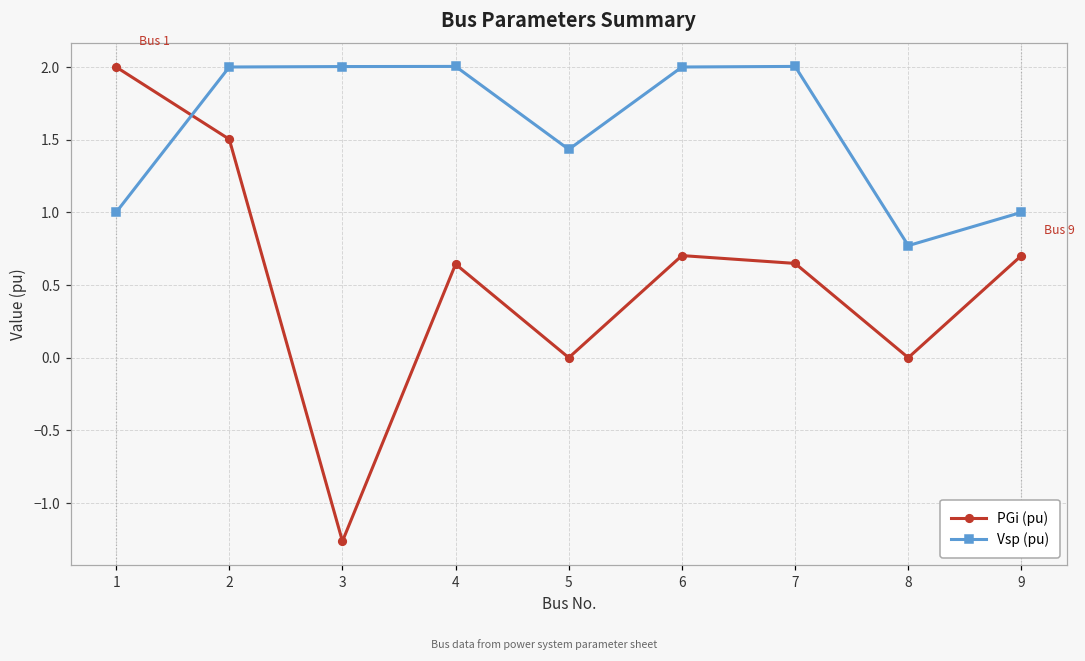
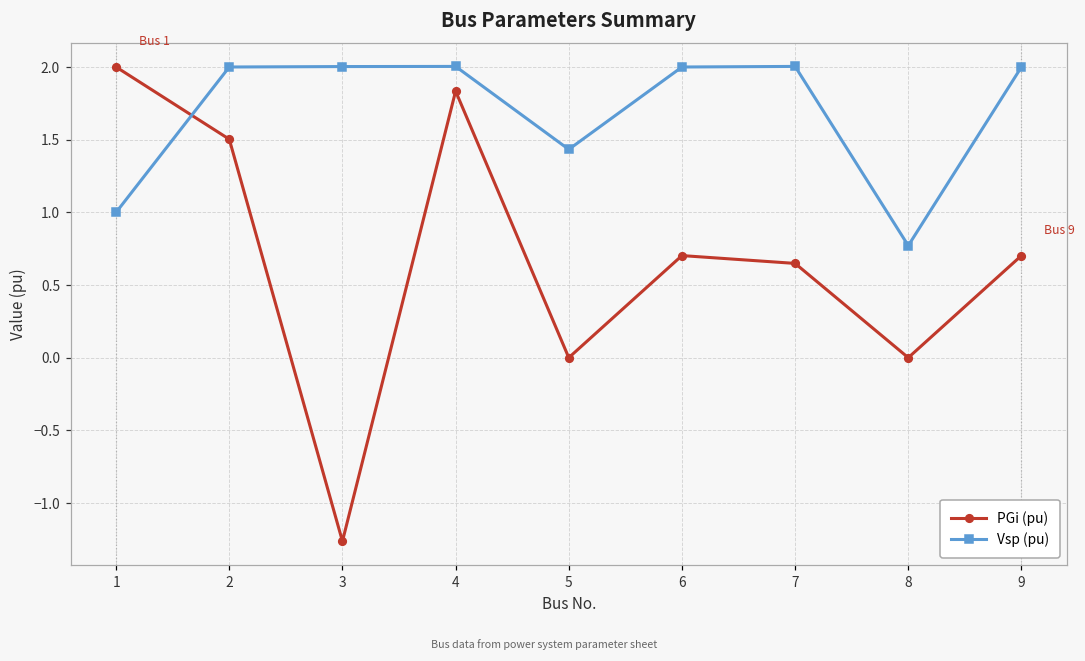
  {
    "PGi (pu)": {
      "1": 2.00,
      "2": 1.50,
      "3": -1.26,
-     "4": 0.64,
+     "4": 1.83,
      "5": 0.00,
      "6": 0.70,
      "7": 0.65,
      "8": 0.00,
      "9": 0.70
    },
    "Vsp (pu)": {
      "1": 1,
      "2": 2,
      "3": 2,
      "4": 2,
      "5": 1.43,
      "6": 2,
      "7": 2,
      "8": 0.77,
-     "9": 1
+     "9": 2
    }
  }
